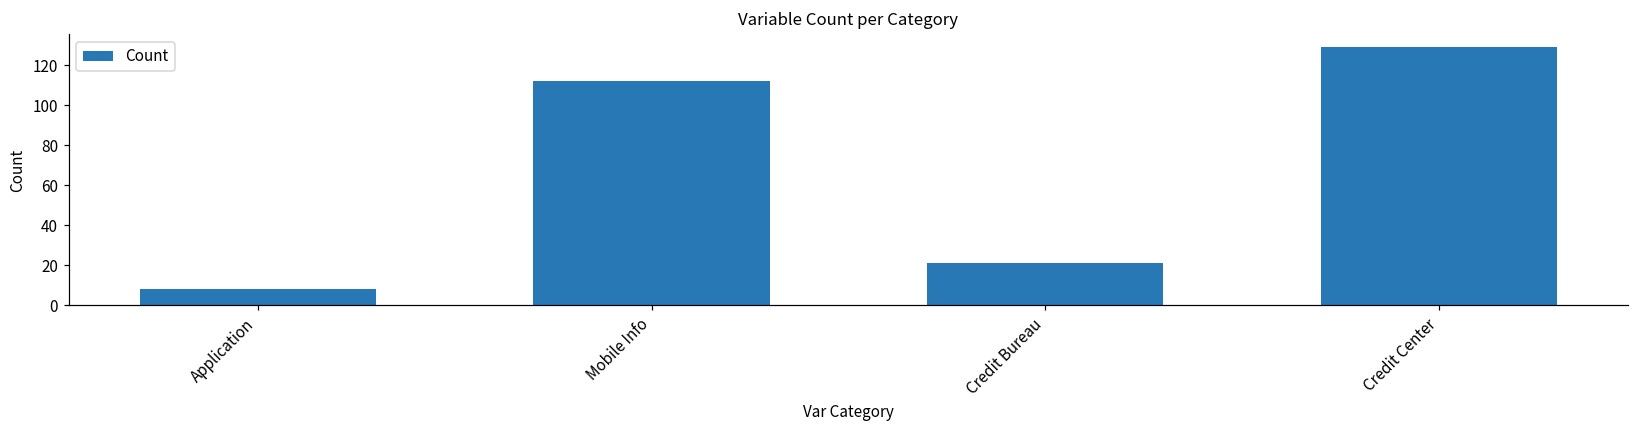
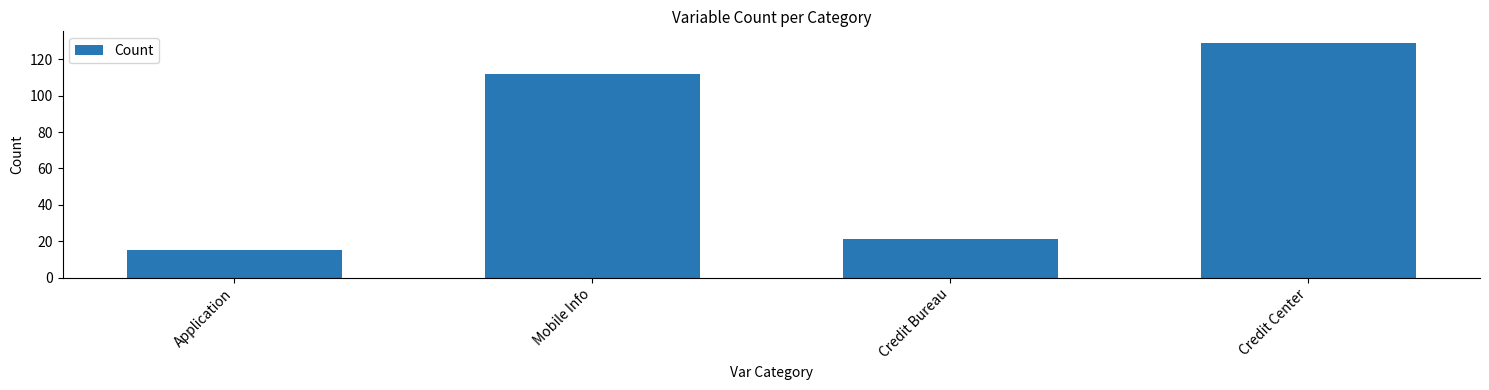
  {
-   "Application": 8,
+   "Application": 15,
    "Mobile Info": 112,
    "Credit Bureau": 21,
    "Credit Center": 129
  }
